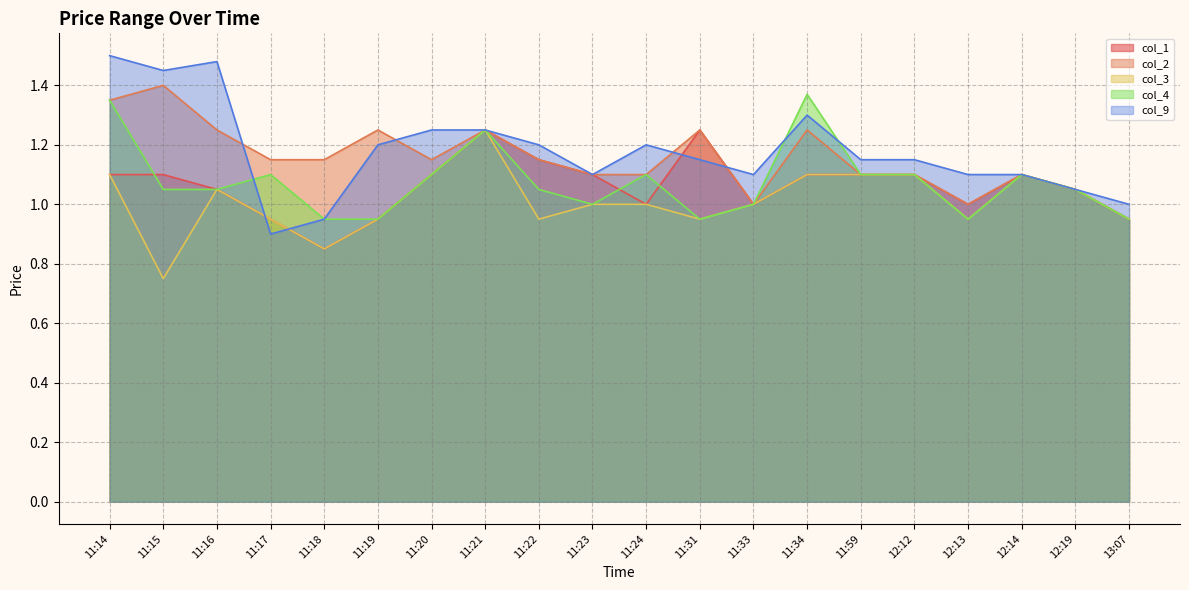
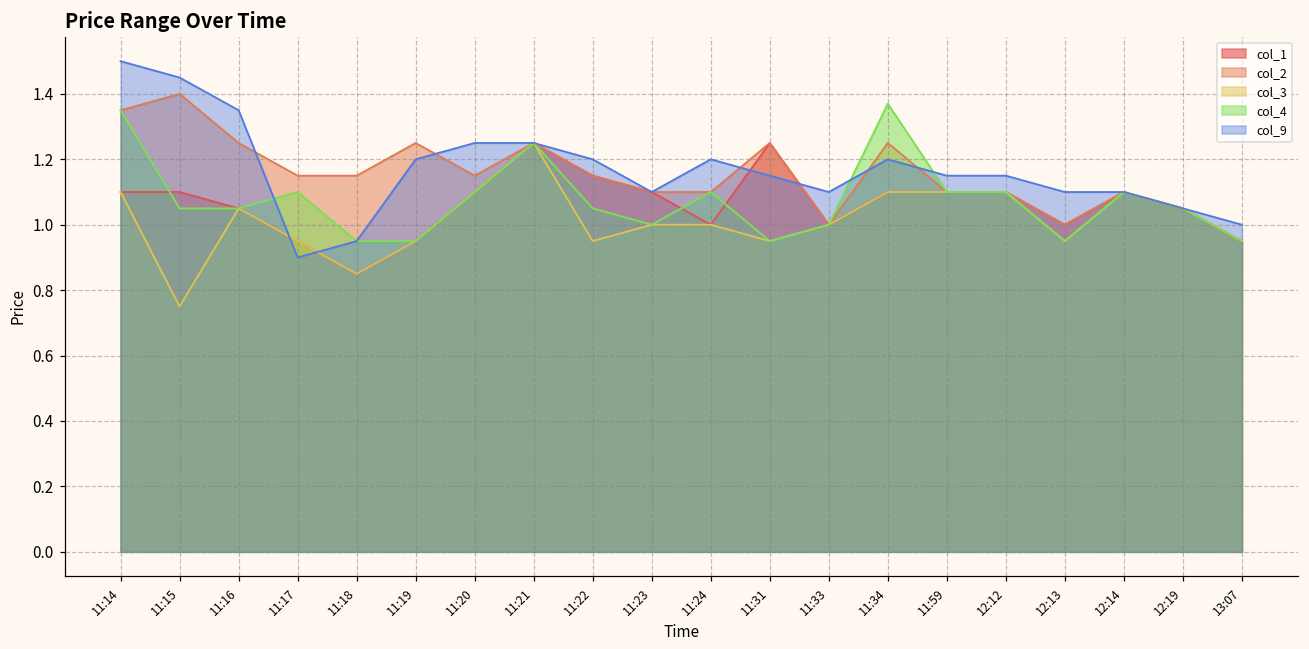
  {
    "col_4": {
      "11:15": 1.05,
      "11:17": 1.10,
      "11:22": 1.05,
      "11:34": 1.37
    },
    "col_9": {
      "11:14": 1.50,
      "11:15": 1.45,
-     "11:16": 1.48,
+     "11:16": 1.35,
      "11:17": 0.90,
      "11:19": 1.20,
      "11:20": 1.25,
      "11:22": 1.20,
      "11:24": 1.20,
      "11:31": 1.15,
      "11:33": 1.10,
-     "11:34": 1.3,
+     "11:34": 1.2,
      "11:59": 1.15,
      "12:12": 1.15,
      "12:13": 1.10,
      "13:07": 1.00
    }
  }
